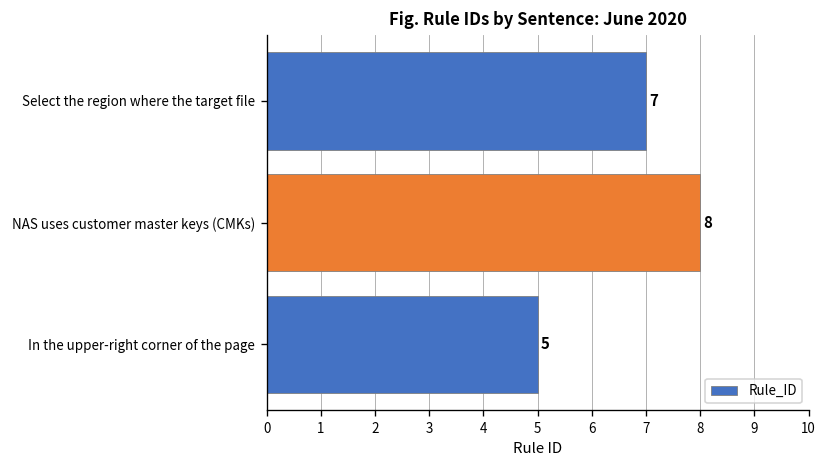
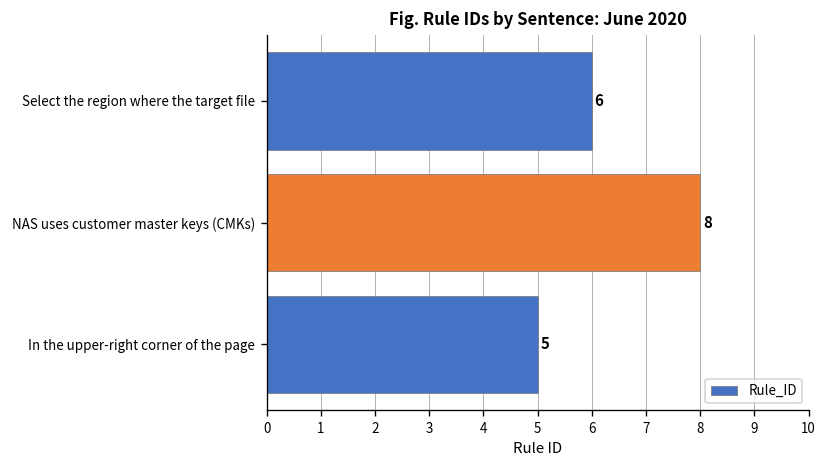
  {
-   "Select the region where the target file": 7,
+   "Select the region where the target file": 6,
    "NAS uses customer master keys (CMKs)": 8,
    "In the upper-right corner of the page": 5
  }
